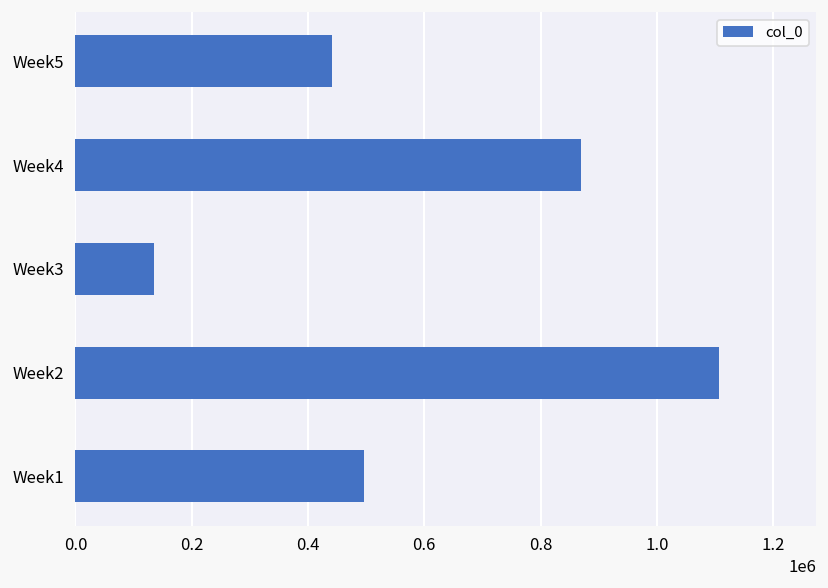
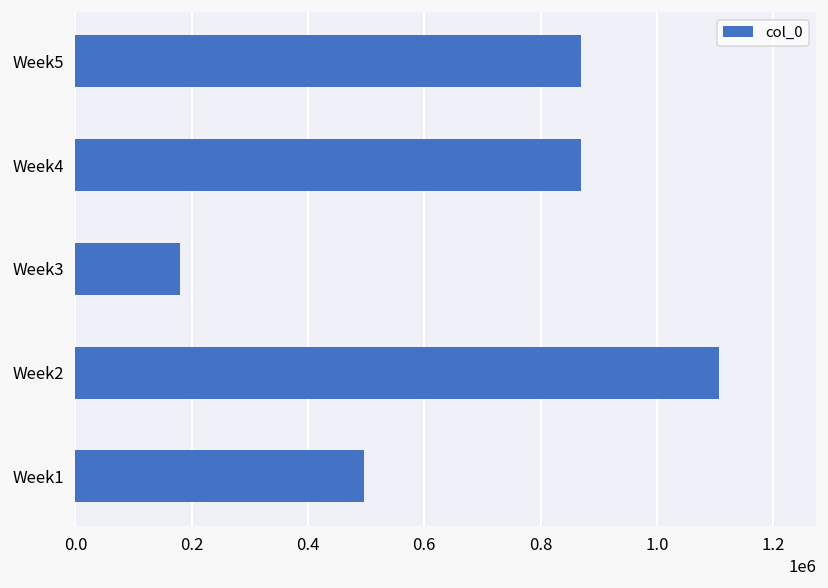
  {
-   "Week5": 440000,
+   "Week5": 870000,
    "Week4": 870000,
-   "Week3": 130000,
+   "Week3": 180000,
    "Week2": 1110000,
    "Week1": 500000
  }
